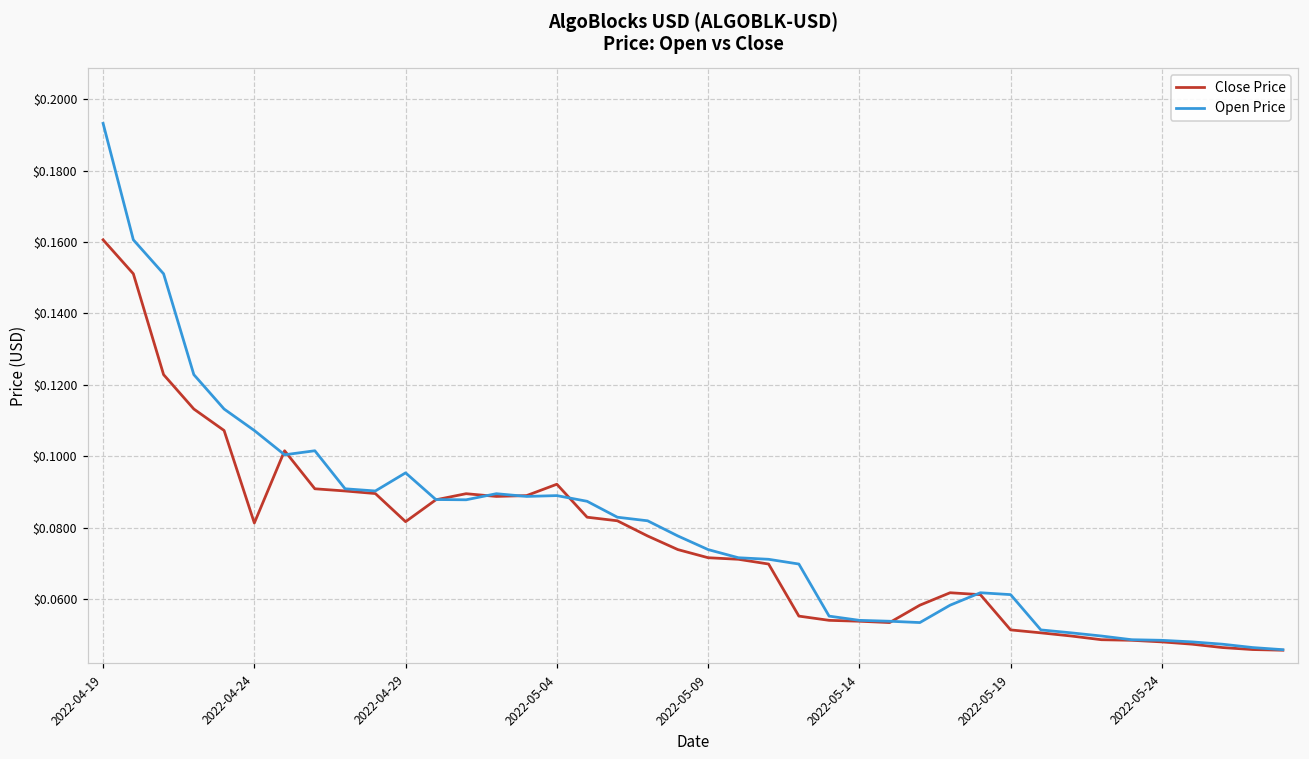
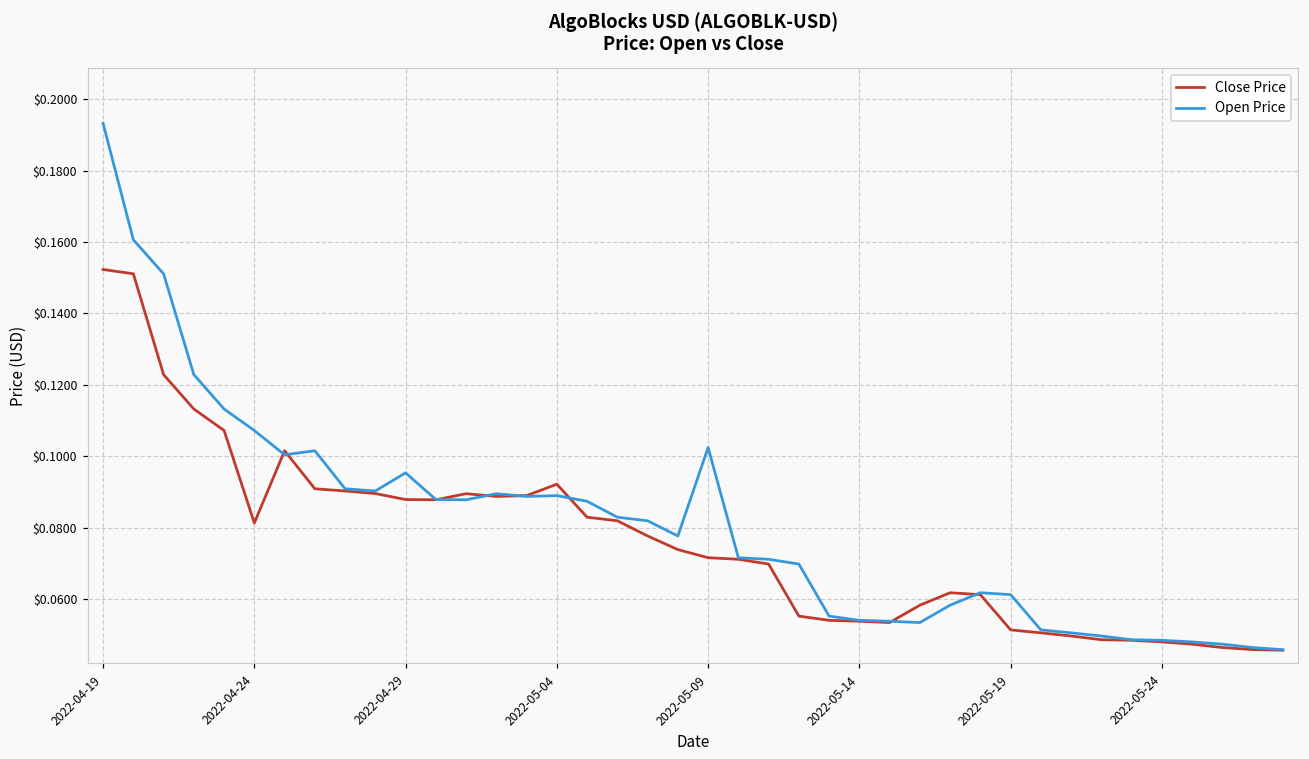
  {
    "Close Price": {
-     "2022-04-19": "$0.161",
+     "2022-04-19": "$0.152",
      "2022-04-24": "$0.081",
-     "2022-04-29": "$0.082",
+     "2022-04-29": "$0.088",
      "2022-05-04": "$0.092",
      "2022-05-09": "$0.072",
      "2022-05-19": "$0.051"
    },
    "Open Price": {
      "2022-04-19": "$0.193",
      "2022-04-24": "$0.107",
      "2022-04-29": "$0.095",
      "2022-05-04": "$0.089",
-     "2022-05-09": "$0.074",
+     "2022-05-09": "$0.102",
      "2022-05-19": "$0.061"
    }
  }
